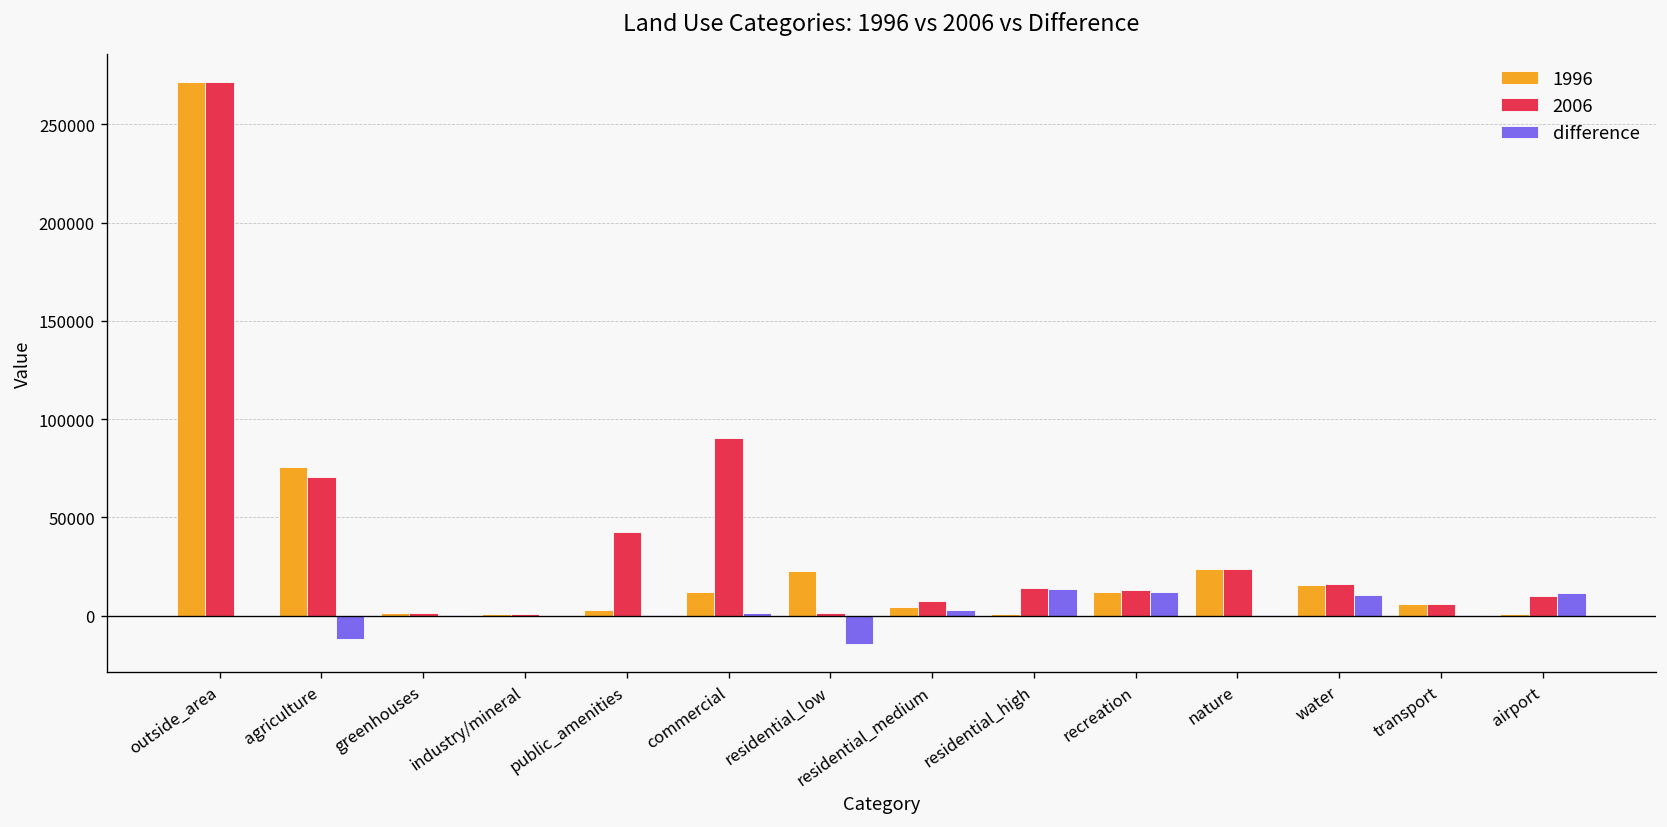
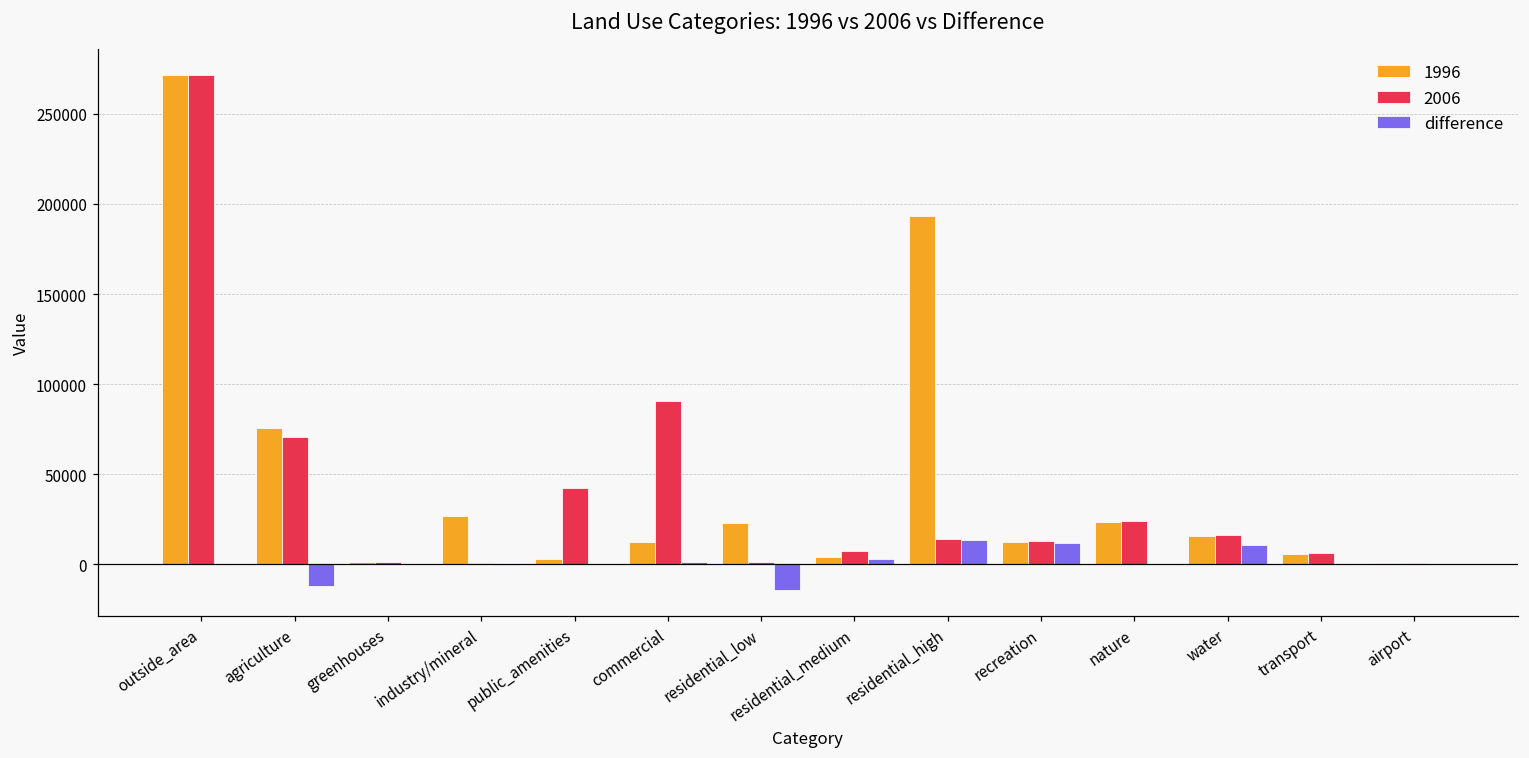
  {
    "1996": {
      "outside_area": 272000,
      "agriculture": 76000,
-     "industry/mineral": 1000,
+     "industry/mineral": 27000,
      "public_amenities": 3000,
      "commercial": 12000,
      "residential_low": 23000,
      "residential_medium": 4000,
-     "residential_high": 1000,
+     "residential_high": 193000,
      "recreation": 12000,
      "nature": 23000,
      "water": 16000,
      "transport": 6000
    },
    "2006": {
      "outside_area": 272000,
      "agriculture": 70000,
      "public_amenities": 42000,
      "commercial": 90000,
      "residential_medium": 7000,
      "residential_high": 14000,
      "recreation": 13000,
      "nature": 24000,
      "water": 16000,
      "transport": 6000,
-     "airport": 10000
+     "airport": 1000
    },
    "difference": {
      "agriculture": -12000,
      "residential_low": -15000,
      "residential_medium": 3000,
      "residential_high": 14000,
      "recreation": 12000,
      "water": 10000,
-     "airport": 12000
+     "airport": 0
    }
  }
